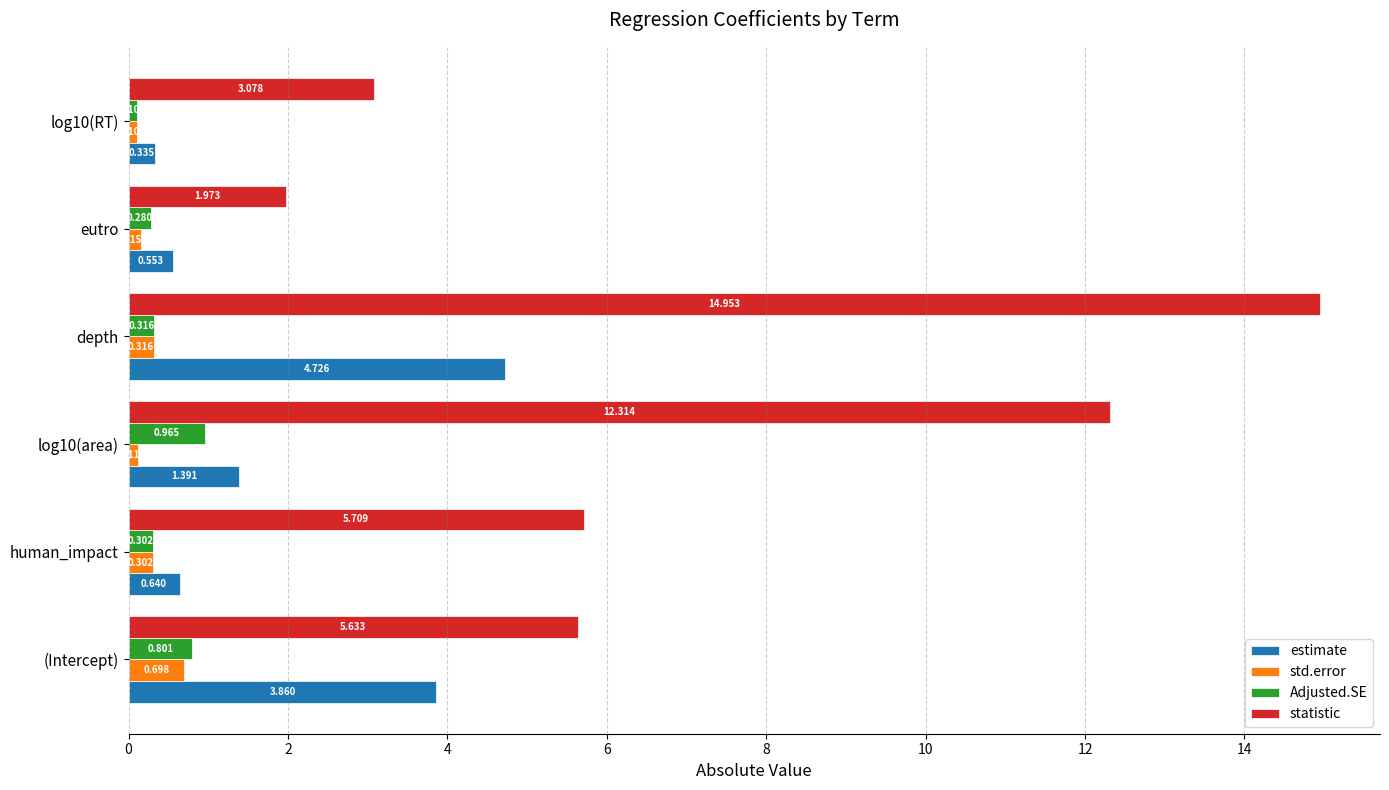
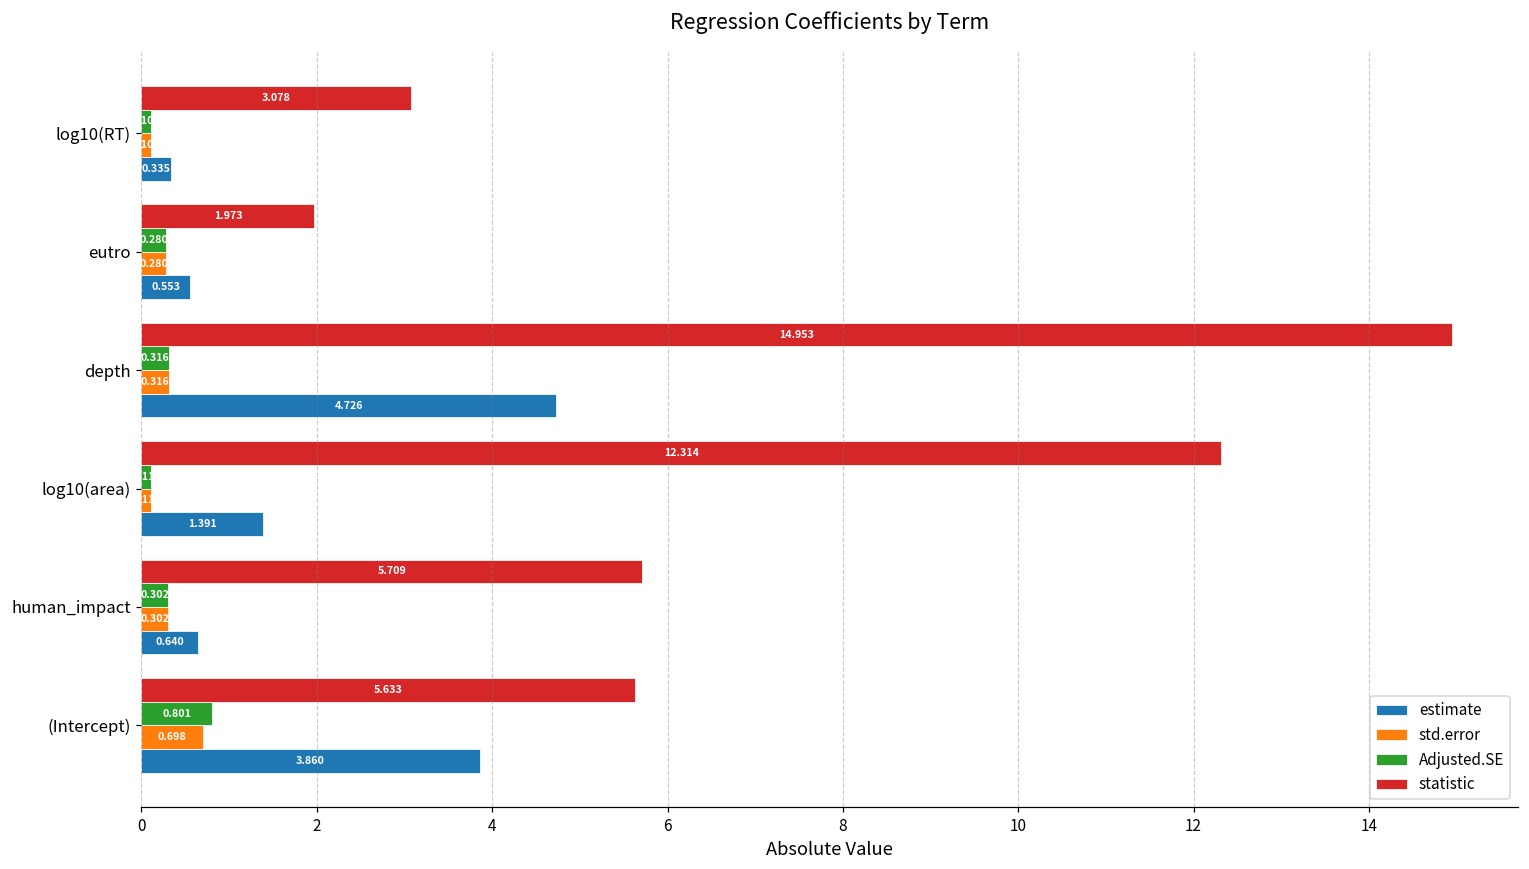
  {
    "estimate": {
      "log10(RT)": 0.335,
      "eutro": 0.553,
      "depth": 4.726,
      "log10(area)": 1.391,
      "human_impact": 0.640,
      "(Intercept)": 3.860
    },
    "std.error": {
      "log10(RT)": 0.1,
-     "eutro": 0.2,
+     "eutro": 0.3,
      "log10(area)": 0.1
    },
    "Adjusted.SE": {
      "log10(RT)": 0.1,
-     "log10(area)": 1.0
+     "log10(area)": 0.1
    },
    "statistic": {
      "log10(RT)": 3.078,
      "eutro": 1.973,
      "depth": 14.953,
      "log10(area)": 12.314,
      "human_impact": 5.709,
      "(Intercept)": 5.633
    }
  }
